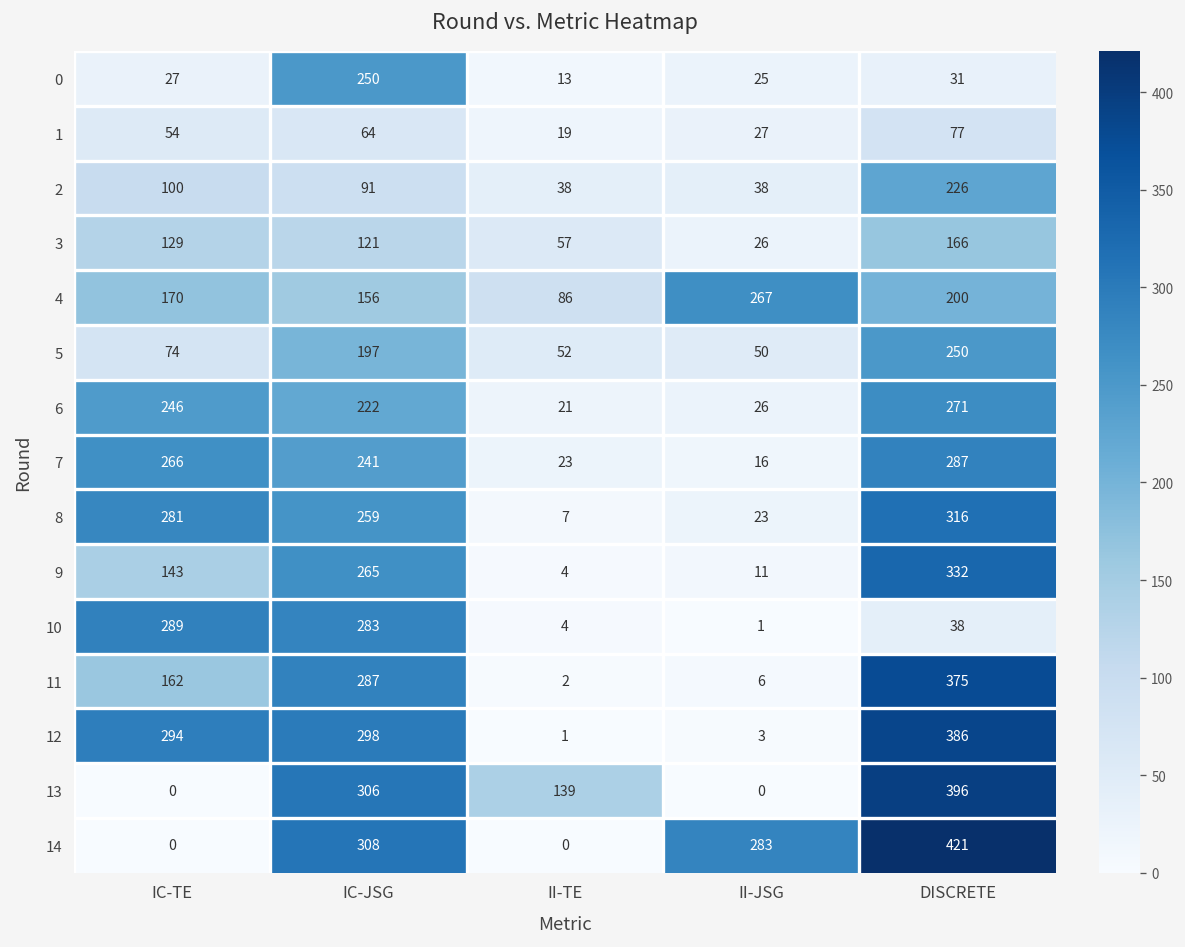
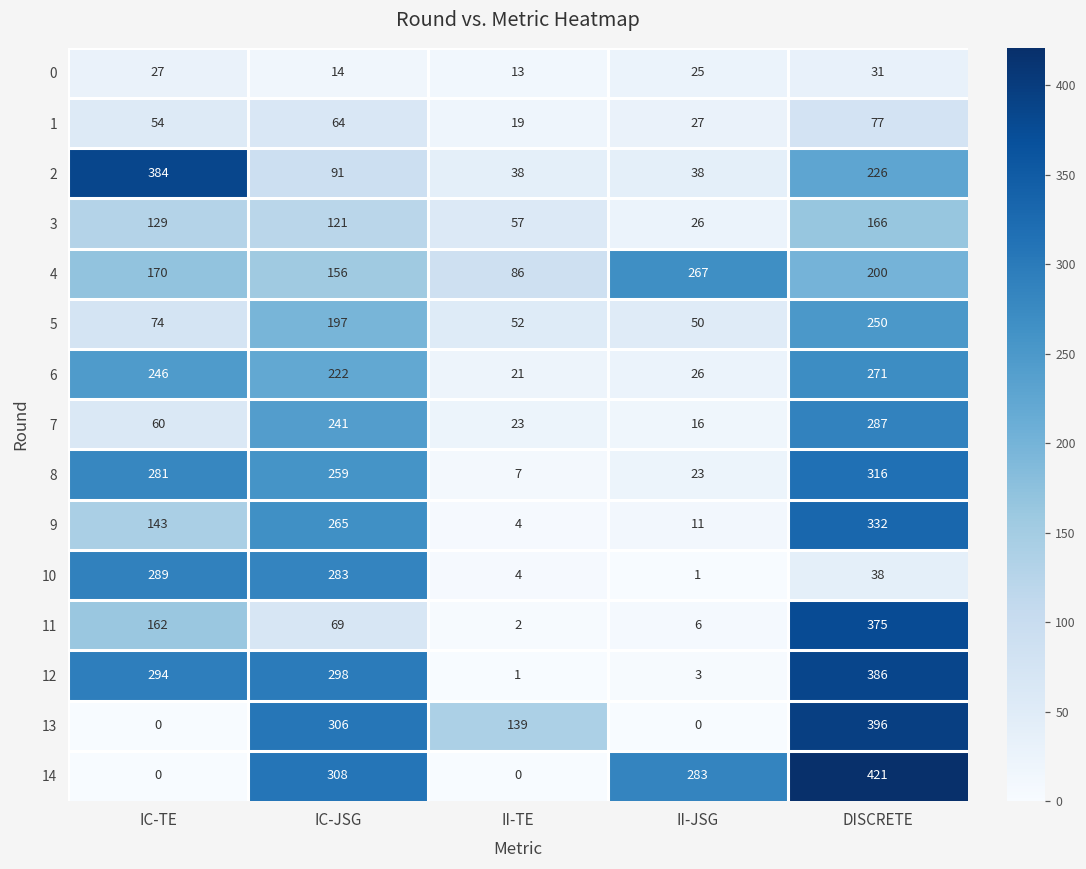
  {
    "0": {
      "IC-TE": 27,
-     "IC-JSG": 250,
+     "IC-JSG": 14,
      "II-TE": 13,
      "II-JSG": 25,
      "DISCRETE": 31
    },
    "1": {
      "IC-TE": 54,
      "IC-JSG": 64,
      "II-TE": 19,
      "II-JSG": 27,
      "DISCRETE": 77
    },
    "2": {
-     "IC-TE": 100,
+     "IC-TE": 384,
      "IC-JSG": 91,
      "II-TE": 38,
      "II-JSG": 38,
      "DISCRETE": 226
    },
    "3": {
      "IC-TE": 129,
      "IC-JSG": 121,
      "II-TE": 57,
      "II-JSG": 26,
      "DISCRETE": 166
    },
    "4": {
      "IC-TE": 170,
      "IC-JSG": 156,
      "II-TE": 86,
      "II-JSG": 267,
      "DISCRETE": 200
    },
    "5": {
      "IC-TE": 74,
      "IC-JSG": 197,
      "II-TE": 52,
      "II-JSG": 50,
      "DISCRETE": 250
    },
    "6": {
      "IC-TE": 246,
      "IC-JSG": 222,
      "II-TE": 21,
      "II-JSG": 26,
      "DISCRETE": 271
    },
    "7": {
-     "IC-TE": 266,
+     "IC-TE": 60,
      "IC-JSG": 241,
      "II-TE": 23,
      "II-JSG": 16,
      "DISCRETE": 287
    },
    "8": {
      "IC-TE": 281,
      "IC-JSG": 259,
      "II-TE": 7,
      "II-JSG": 23,
      "DISCRETE": 316
    },
    "9": {
      "IC-TE": 143,
      "IC-JSG": 265,
      "II-TE": 4,
      "II-JSG": 11,
      "DISCRETE": 332
    },
    "10": {
      "IC-TE": 289,
      "IC-JSG": 283,
      "II-TE": 4,
      "II-JSG": 1,
      "DISCRETE": 38
    },
    "11": {
      "IC-TE": 162,
-     "IC-JSG": 287,
+     "IC-JSG": 69,
      "II-TE": 2,
      "II-JSG": 6,
      "DISCRETE": 375
    },
    "12": {
      "IC-TE": 294,
      "IC-JSG": 298,
      "II-TE": 1,
      "II-JSG": 3,
      "DISCRETE": 386
    },
    "13": {
      "IC-TE": 0,
      "IC-JSG": 306,
      "II-TE": 139,
      "II-JSG": 0,
      "DISCRETE": 396
    },
    "14": {
      "IC-TE": 0,
      "IC-JSG": 308,
      "II-TE": 0,
      "II-JSG": 283,
      "DISCRETE": 421
    }
  }
